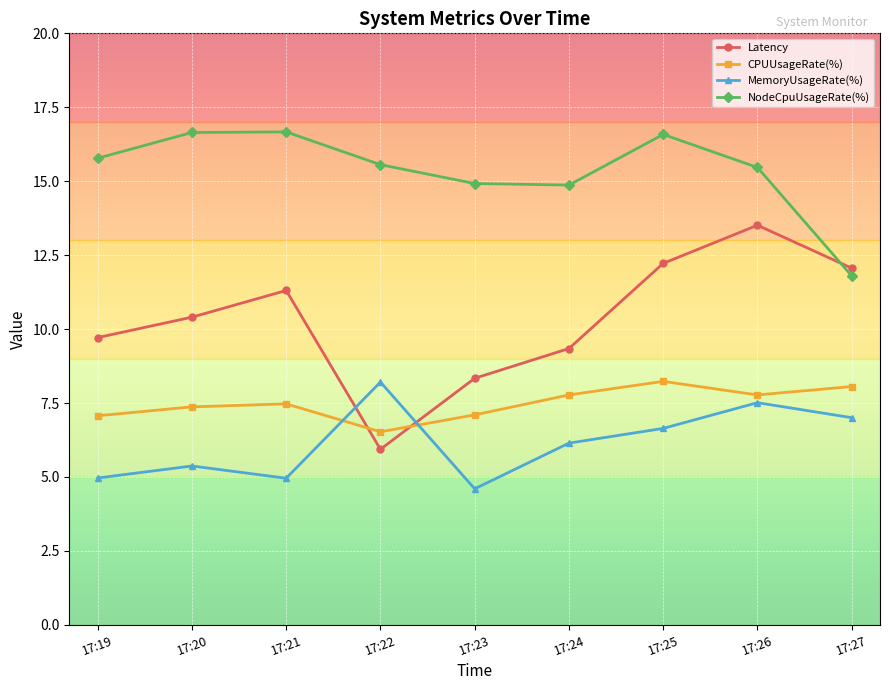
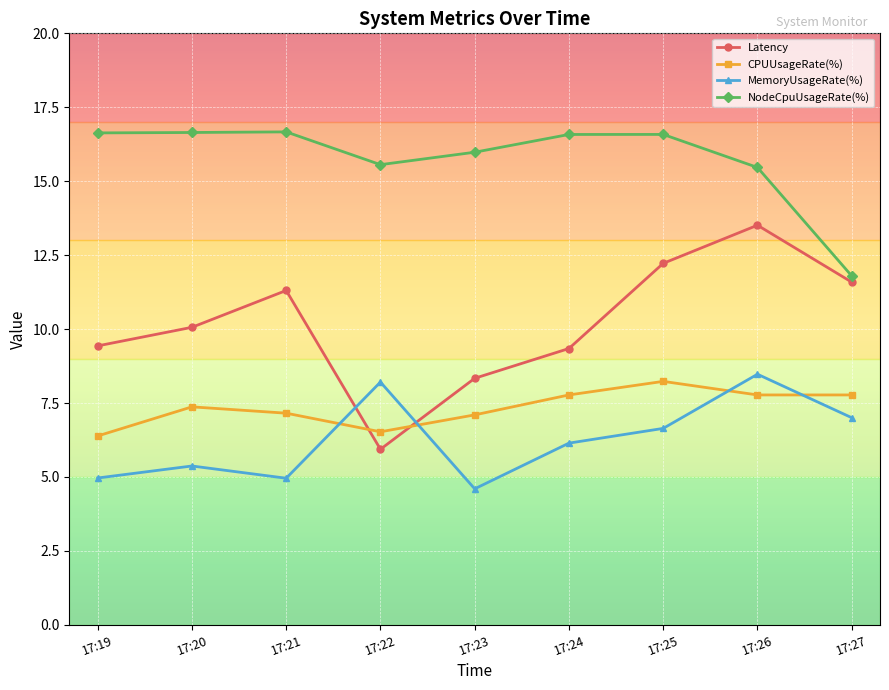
  {
    "Latency": {
-     "17:19": 9.7,
-     "17:20": 10.4,
+     "17:19": 9.4,
+     "17:20": 10.1,
      "17:21": 11.3,
      "17:22": 5.9,
      "17:23": 8.3,
      "17:24": 9.3,
      "17:25": 12.2,
      "17:26": 13.5,
-     "17:27": 12.1
+     "17:27": 11.6
    },
    "CPUUsageRate(%)": {
-     "17:19": 7.1,
+     "17:19": 6.4,
      "17:20": 7.4,
-     "17:21": 7.5,
+     "17:21": 7.2,
      "17:22": 6.5,
      "17:23": 7.1,
      "17:24": 7.8,
      "17:25": 8.2,
      "17:26": 7.8,
-     "17:27": 8.1
+     "17:27": 7.8
    },
    "MemoryUsageRate(%)": {
      "17:19": 5.0,
      "17:20": 5.4,
      "17:21": 5.0,
      "17:22": 8.2,
      "17:23": 4.6,
      "17:24": 6.1,
      "17:25": 6.6,
-     "17:26": 7.5,
+     "17:26": 8.5,
      "17:27": 7.0
    },
    "NodeCpuUsageRate(%)": {
-     "17:19": 15.8,
+     "17:19": 16.6,
      "17:20": 16.6,
      "17:21": 16.7,
      "17:22": 15.6,
-     "17:23": 14.9,
-     "17:24": 14.9,
+     "17:23": 16.0,
+     "17:24": 16.6,
      "17:25": 16.6,
      "17:26": 15.5,
      "17:27": 11.8
    }
  }
